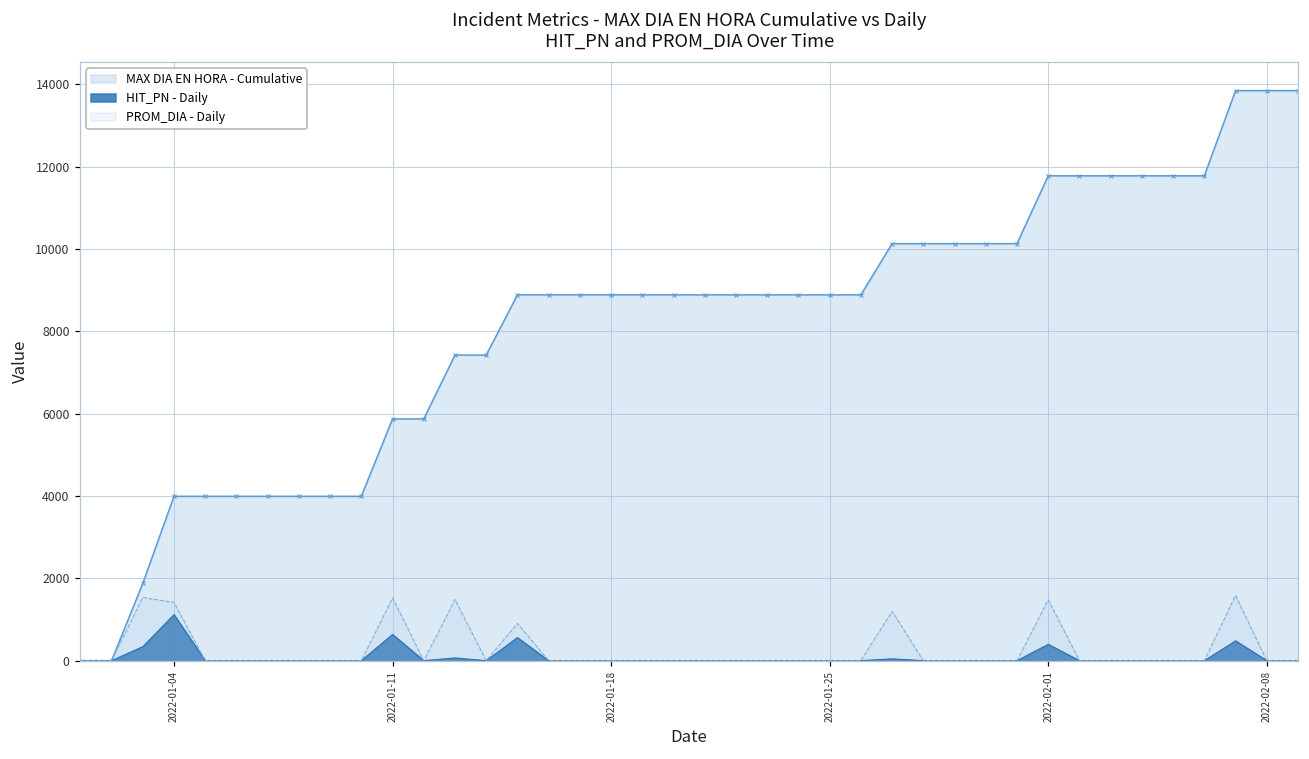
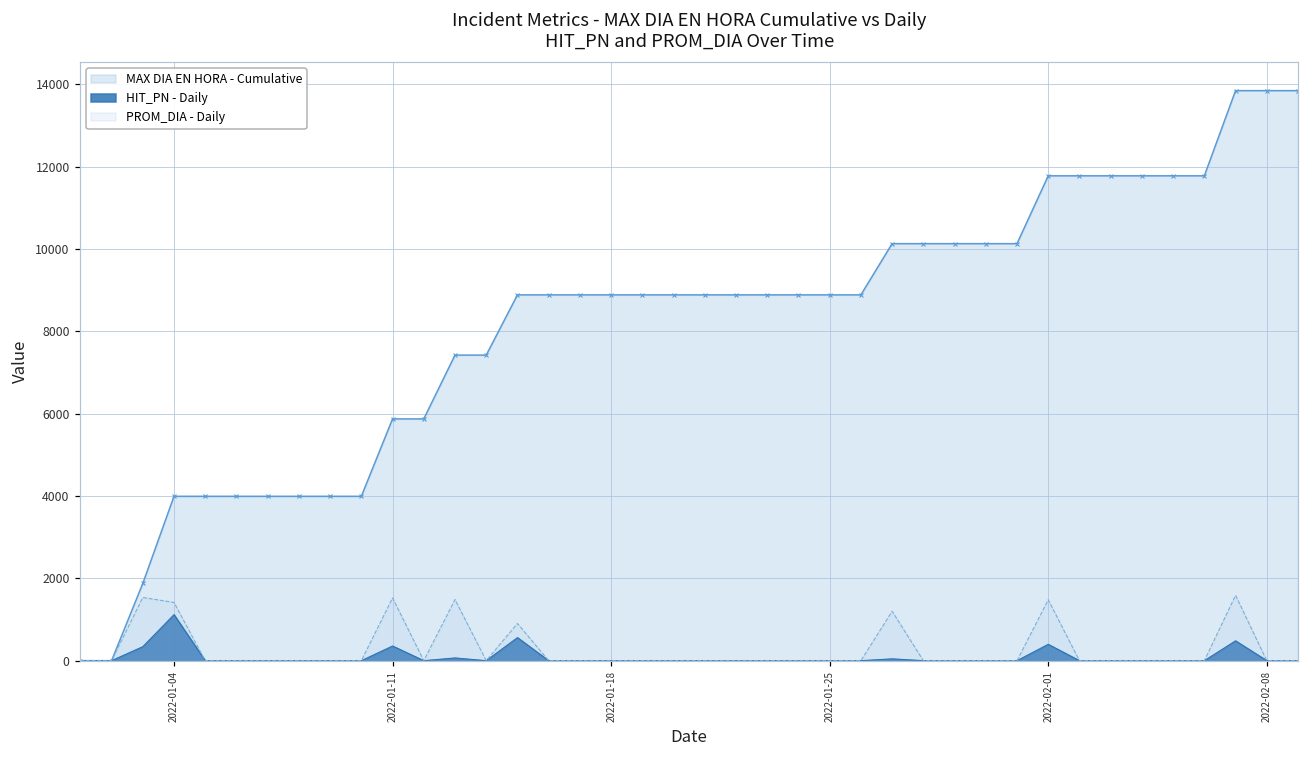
  {
    "HIT_PN - Daily": {
      "2022-01-04": 1100,
-     "2022-01-11": 600,
+     "2022-01-11": 400,
      "2022-02-01": 400
    }
  }
